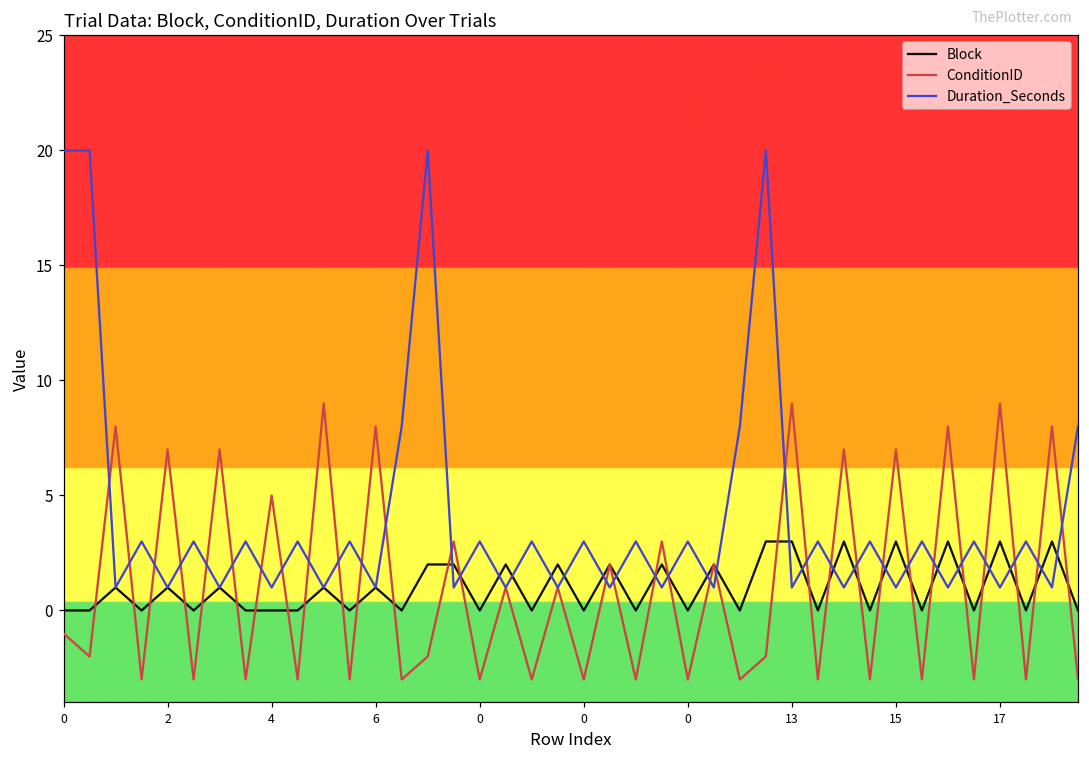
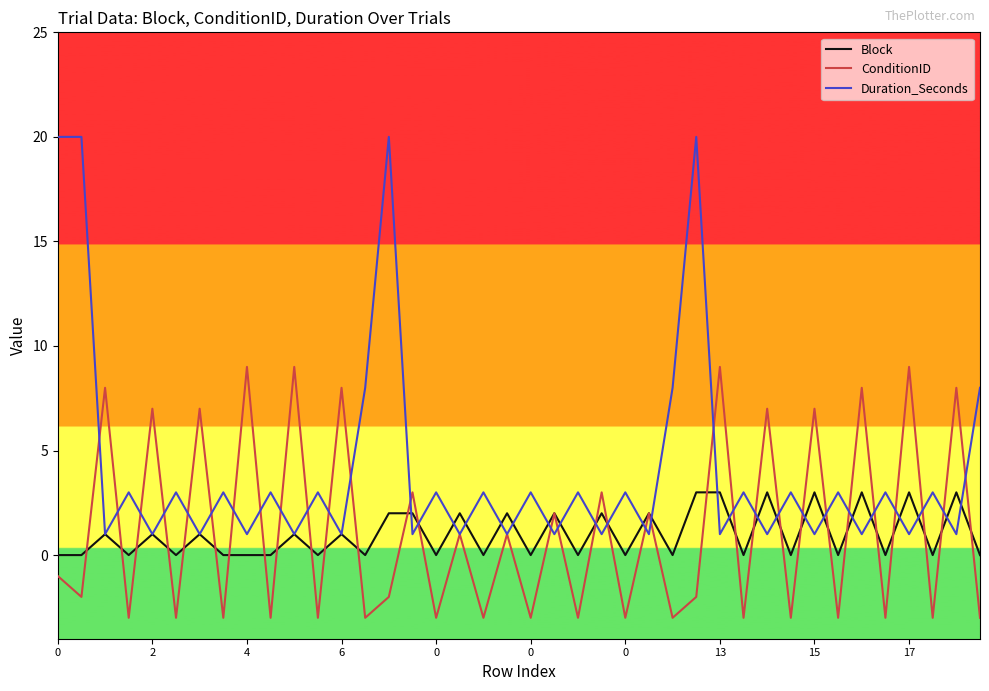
  {
    "Block": {
      "4": 0
    },
    "ConditionID": {
-     "4": 5
+     "4": 9
    },
    "Duration_Seconds": {
      "4": 1
    }
  }
